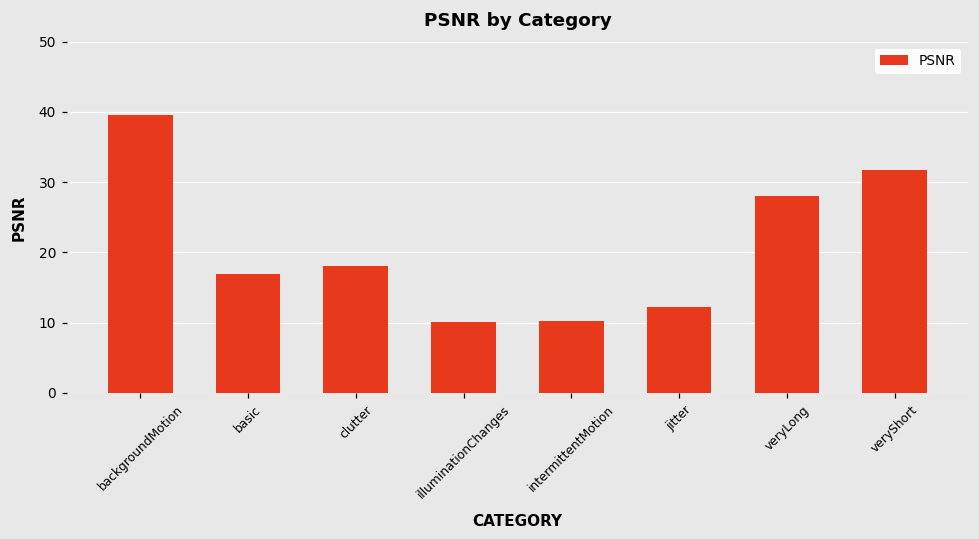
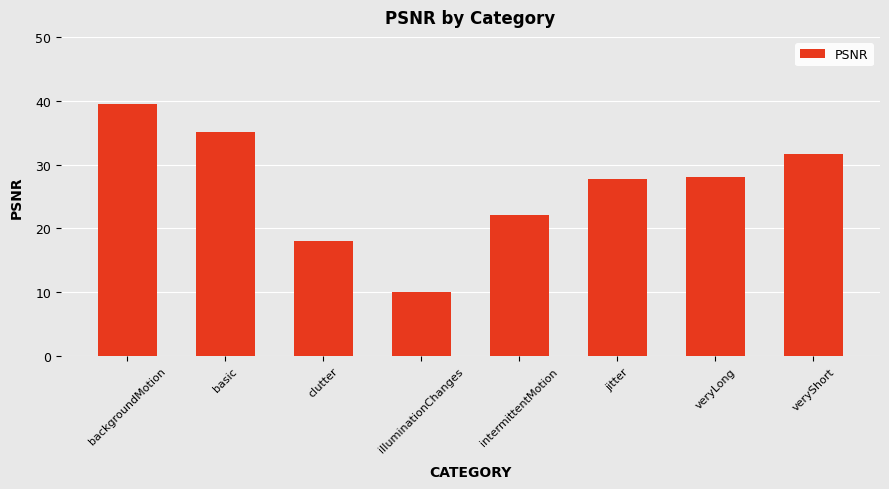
  {
    "backgroundMotion": 40,
-   "basic": 17,
+   "basic": 35,
    "clutter": 18,
    "illuminationChanges": 10,
-   "intermittentMotion": 10,
-   "jitter": 12,
+   "intermittentMotion": 22,
+   "jitter": 28,
    "veryLong": 28,
    "veryShort": 32
  }
